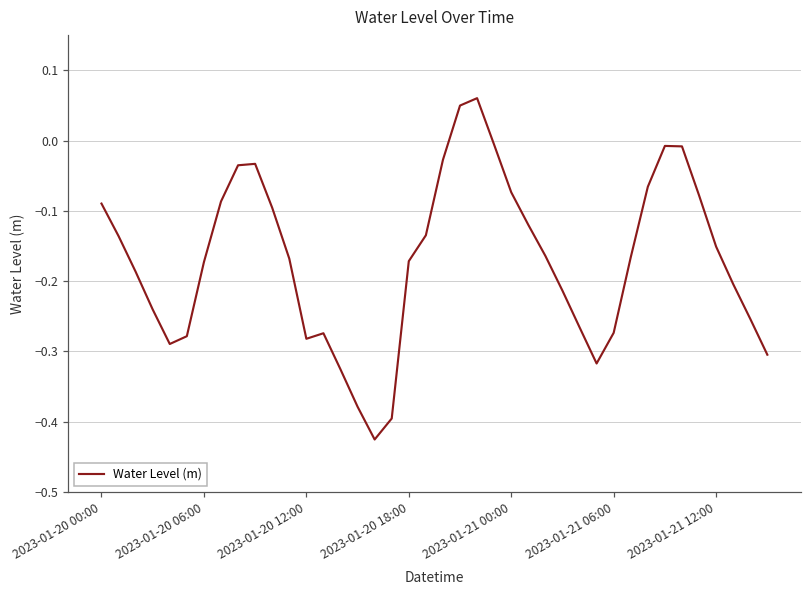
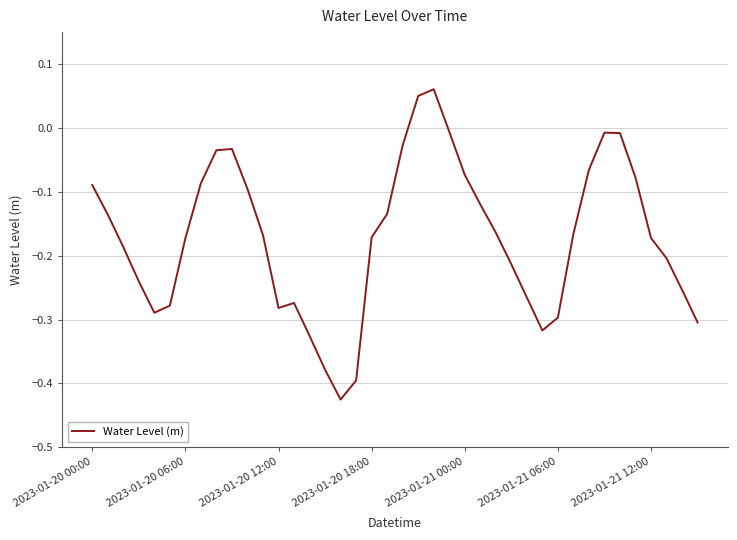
  {
    "2023-01-20 00:00": -0.09,
    "2023-01-20 06:00": -0.17,
    "2023-01-20 12:00": -0.28,
    "2023-01-20 18:00": -0.17,
    "2023-01-21 00:00": -0.07,
-   "2023-01-21 06:00": -0.27,
-   "2023-01-21 12:00": -0.15
+   "2023-01-21 06:00": -0.30,
+   "2023-01-21 12:00": -0.17
  }
